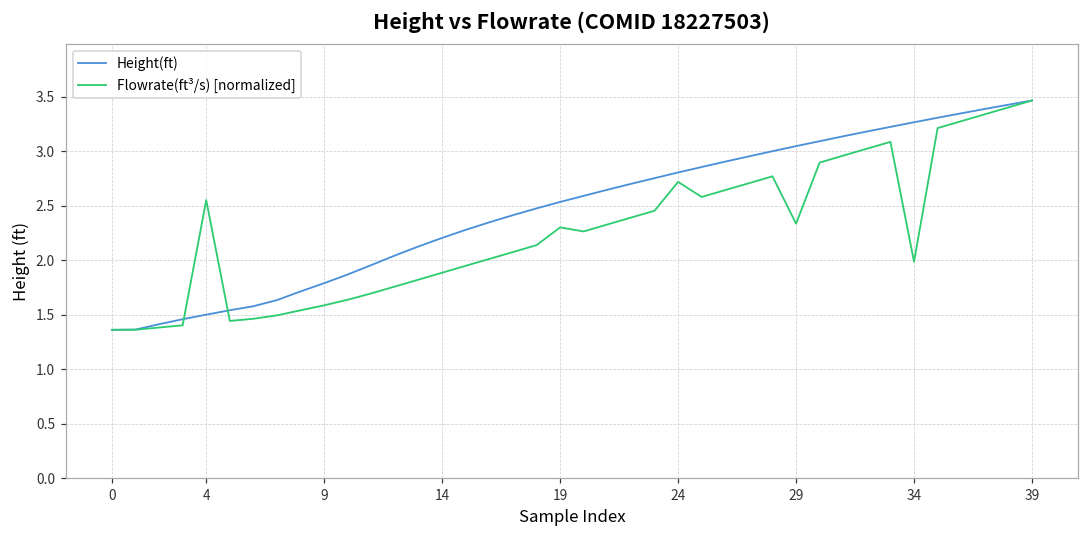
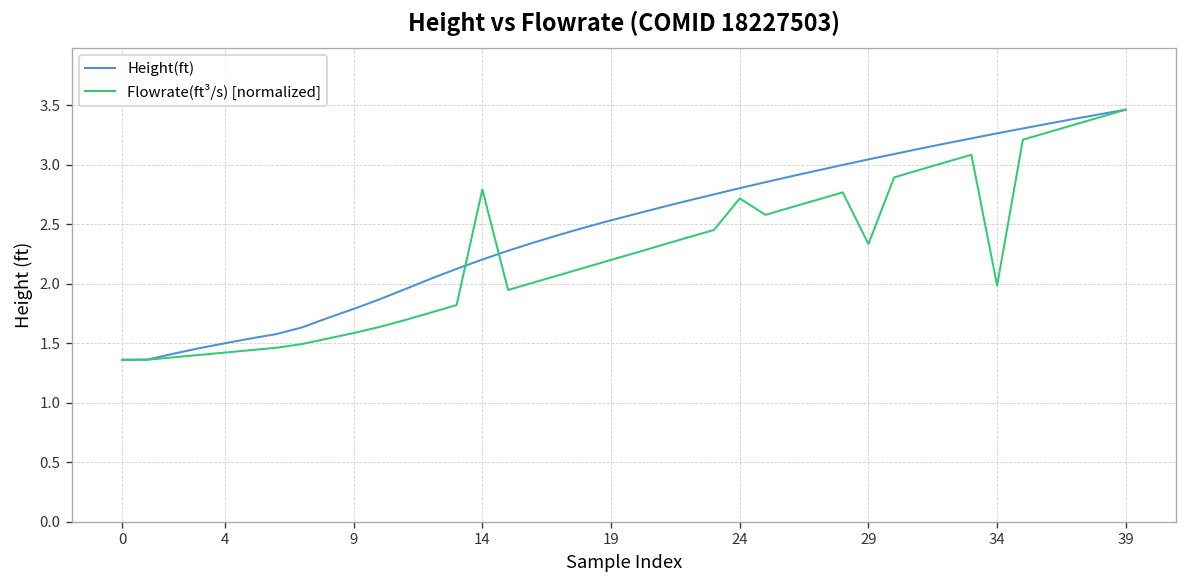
  {
    "Height(ft)": {
      "4": 1.5,
      "9": 1.8,
      "14": 2.2,
      "19": 2.5,
      "24": 2.8,
      "29": 3.0,
      "34": 3.3
    },
    "Flowrate(ft³/s) [normalized]": {
-     "4": 2.6,
+     "4": 1.4,
      "9": 1.6,
-     "14": 1.9,
-     "19": 2.3,
+     "14": 2.8,
+     "19": 2.2,
      "24": 2.7,
      "29": 2.3,
      "34": 2.0
    }
  }
